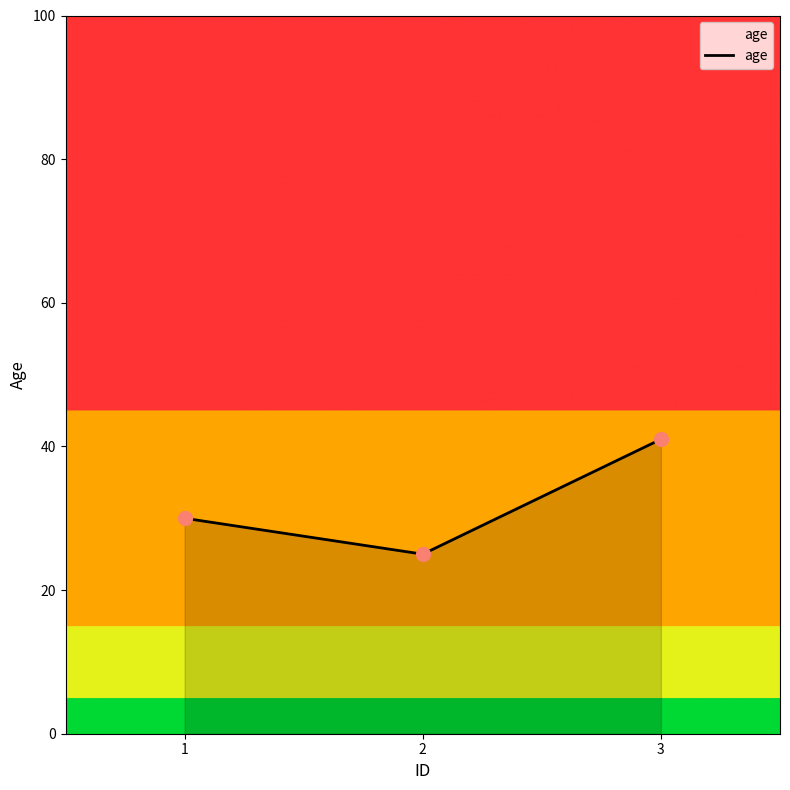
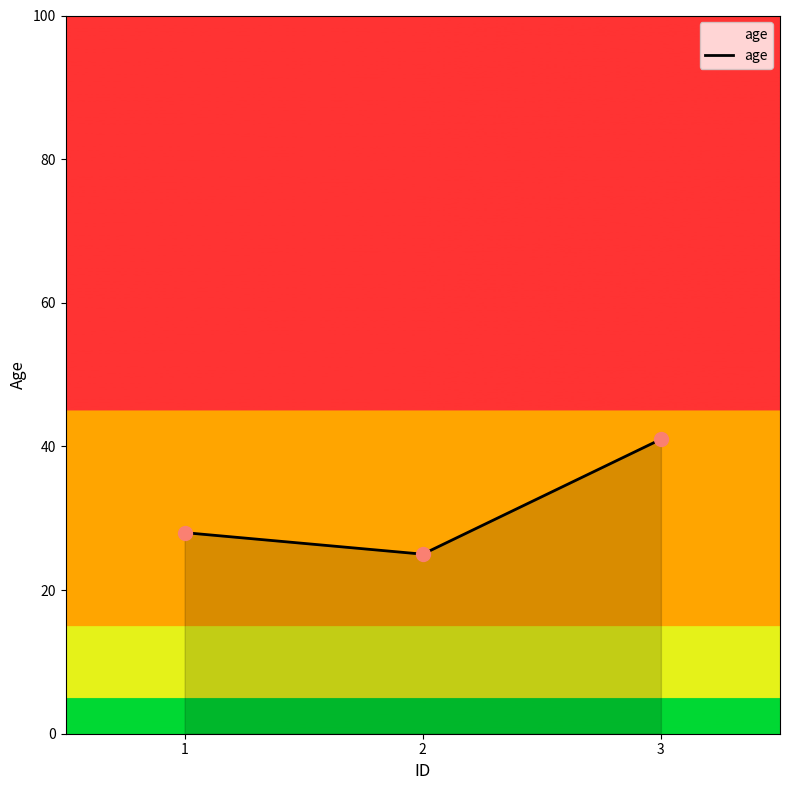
  {
-   "1": 30,
+   "1": 28,
    "2": 25,
    "3": 41
  }
